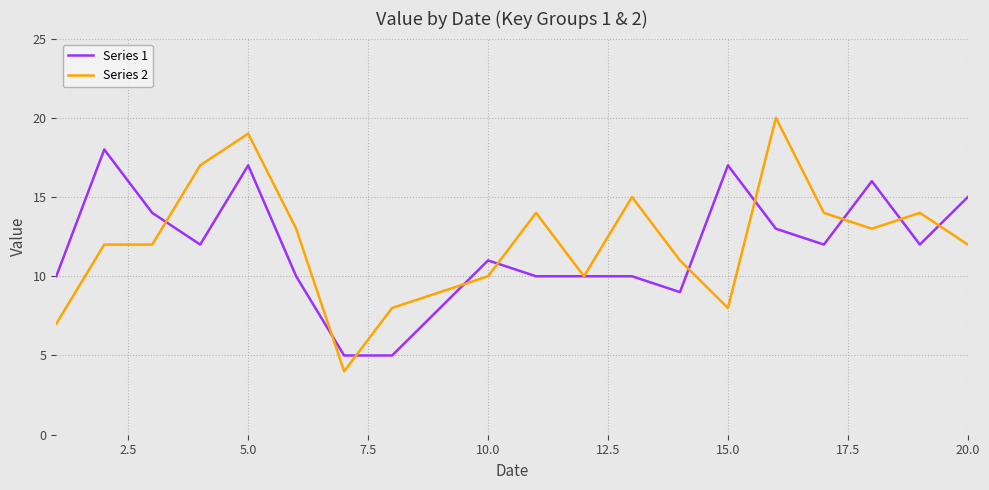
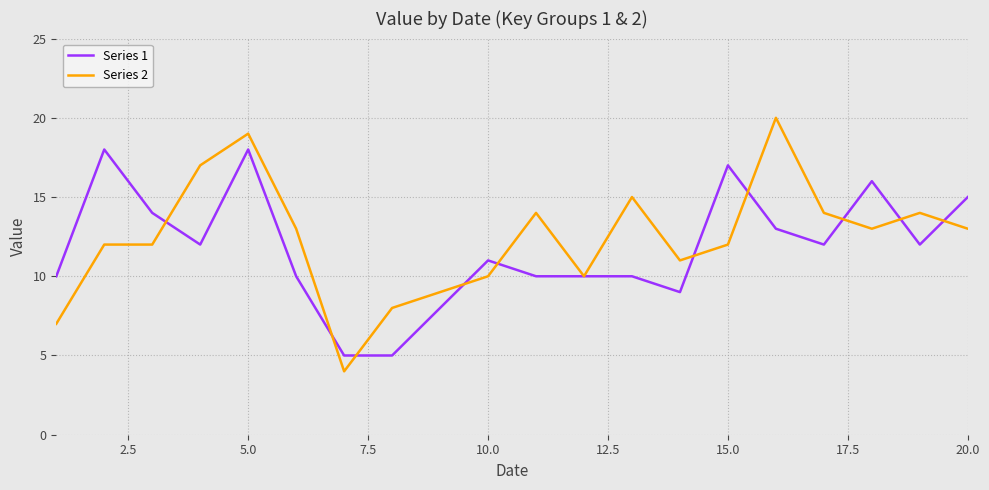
  {
    "Series 1": {
-     "5.0": 17,
+     "5.0": 18,
      "10.0": 11,
      "15.0": 17,
      "20.0": 15
    },
    "Series 2": {
      "5.0": 19,
      "10.0": 10,
-     "15.0": 8,
-     "20.0": 12
+     "15.0": 12,
+     "20.0": 13
    }
  }
